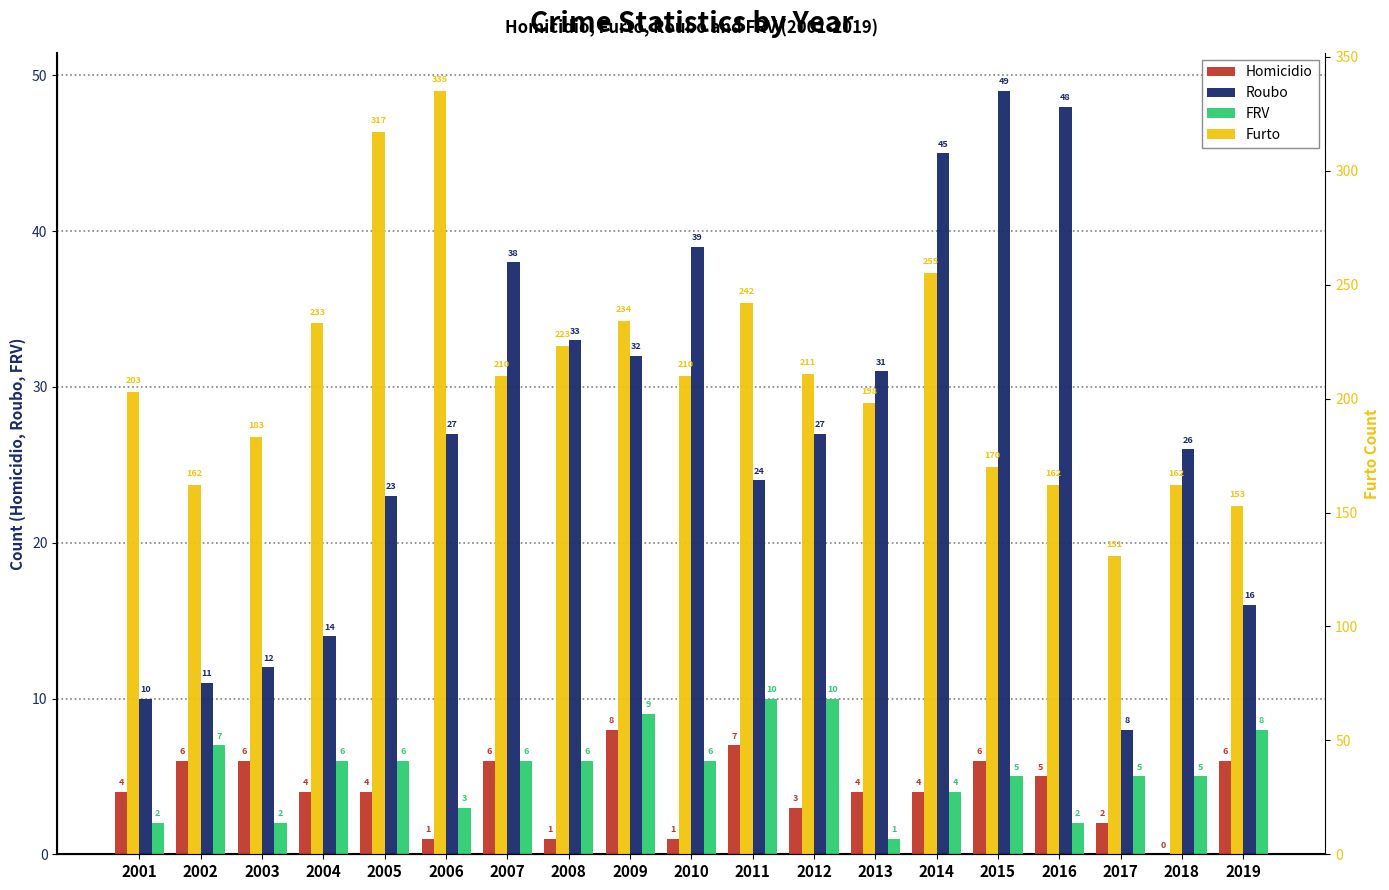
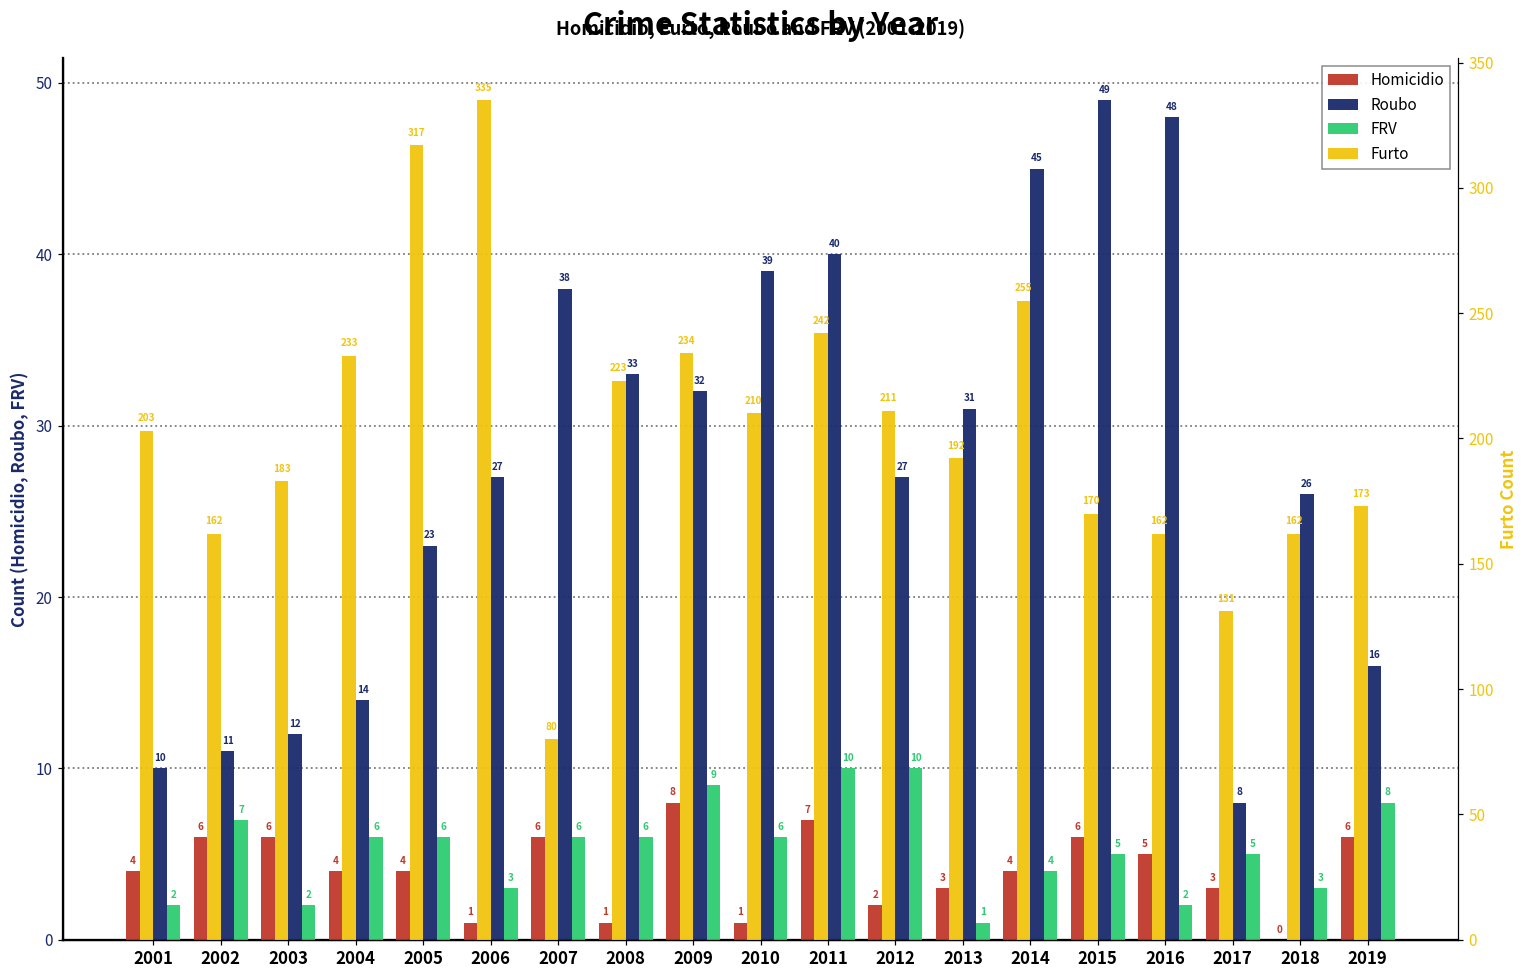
  {
    "Homicidio": {
      "2001": 4,
      "2002": 6,
      "2003": 6,
      "2004": 4,
      "2005": 4,
      "2006": 1,
      "2007": 6,
      "2008": 1,
      "2009": 8,
      "2010": 1,
      "2011": 7,
-     "2012": 3,
-     "2013": 4,
+     "2012": 2,
+     "2013": 3,
      "2014": 4,
      "2015": 6,
      "2016": 5,
-     "2017": 2,
+     "2017": 3,
      "2018": 0,
      "2019": 6
    },
    "Roubo": {
      "2001": 10,
      "2002": 11,
      "2003": 12,
      "2004": 14,
      "2005": 23,
      "2006": 27,
      "2007": 38,
      "2008": 33,
      "2009": 32,
      "2010": 39,
-     "2011": 24,
+     "2011": 40,
      "2012": 27,
      "2013": 31,
      "2014": 45,
      "2015": 49,
      "2016": 48,
      "2017": 8,
      "2018": 26,
      "2019": 16
    },
    "FRV": {
      "2001": 2,
      "2002": 7,
      "2003": 2,
      "2004": 6,
      "2005": 6,
      "2006": 3,
      "2007": 6,
      "2008": 6,
      "2009": 9,
      "2010": 6,
      "2011": 10,
      "2012": 10,
      "2013": 1,
      "2014": 4,
      "2015": 5,
      "2016": 2,
      "2017": 5,
-     "2018": 5,
+     "2018": 3,
      "2019": 8
    },
    "Furto": {
      "2001": 203,
      "2002": 162,
      "2003": 183,
      "2004": 233,
      "2005": 317,
      "2006": 335,
-     "2007": 210,
+     "2007": 80,
      "2008": 223,
      "2009": 234,
      "2010": 210,
      "2011": 242,
      "2012": 211,
-     "2013": 198,
+     "2013": 192,
      "2014": 255,
      "2015": 170,
      "2016": 162,
      "2017": 131,
      "2018": 162,
-     "2019": 153
+     "2019": 173
    }
  }
